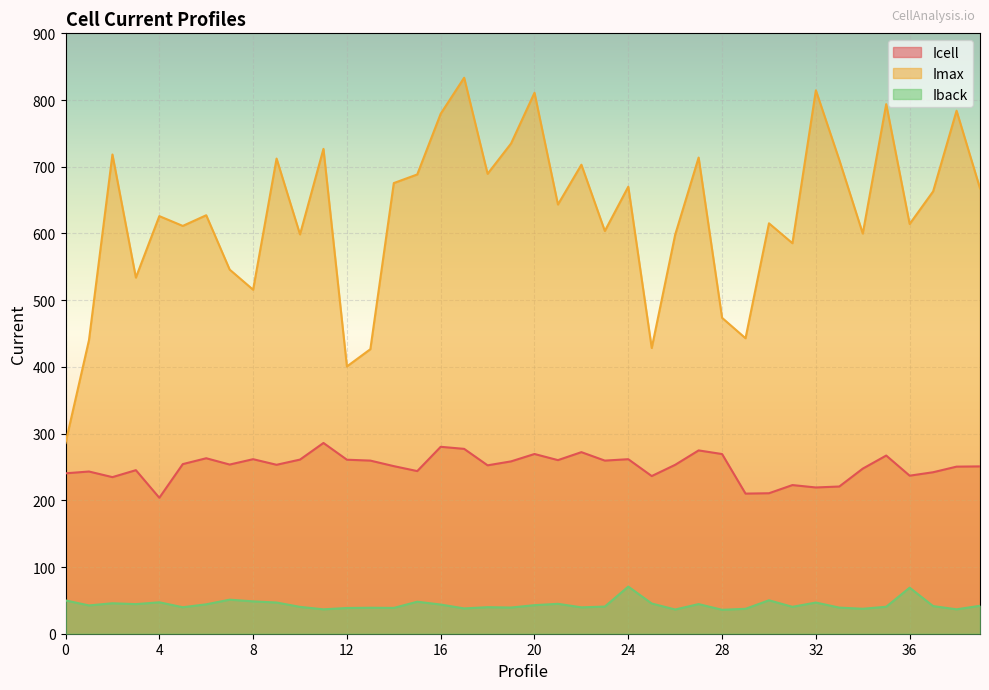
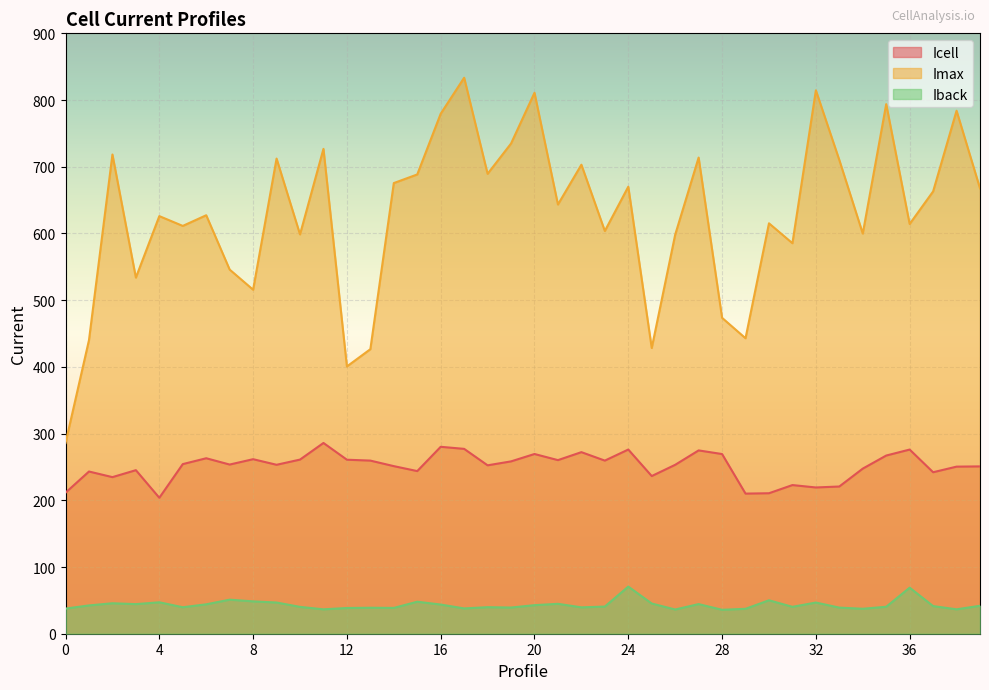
  {
    "Icell": {
-     "0": 240,
+     "0": 210,
      "4": 200,
      "8": 260,
      "12": 260,
      "16": 280,
      "20": 270,
-     "24": 260,
+     "24": 280,
      "28": 270,
      "32": 220,
-     "36": 240
+     "36": 280
    },
    "Imax": {
      "0": 290,
      "4": 630,
      "8": 520,
      "12": 400,
      "16": 780,
      "20": 810,
      "24": 670,
      "28": 470,
      "32": 810,
      "36": 610
    },
    "Iback": {
-     "0": 50,
+     "0": 40,
      "4": 50,
      "8": 50,
      "12": 40,
      "16": 40,
      "20": 40,
      "24": 70,
      "28": 40,
      "32": 50,
      "36": 70
    }
  }
